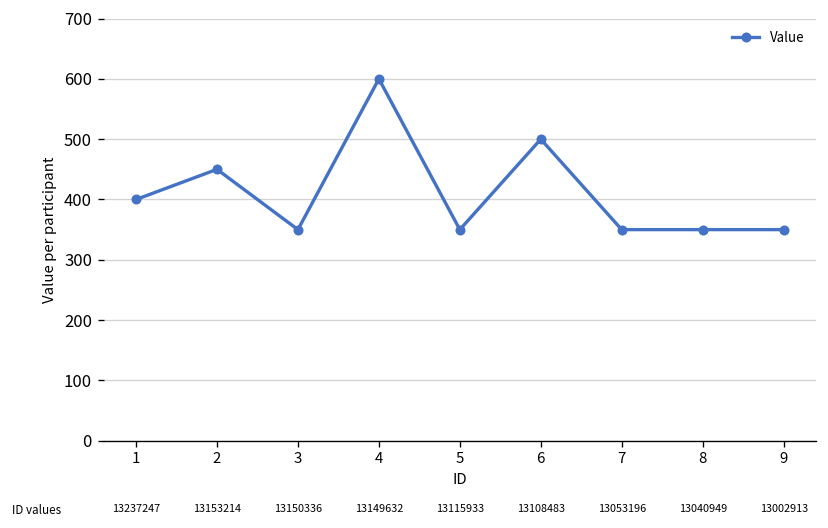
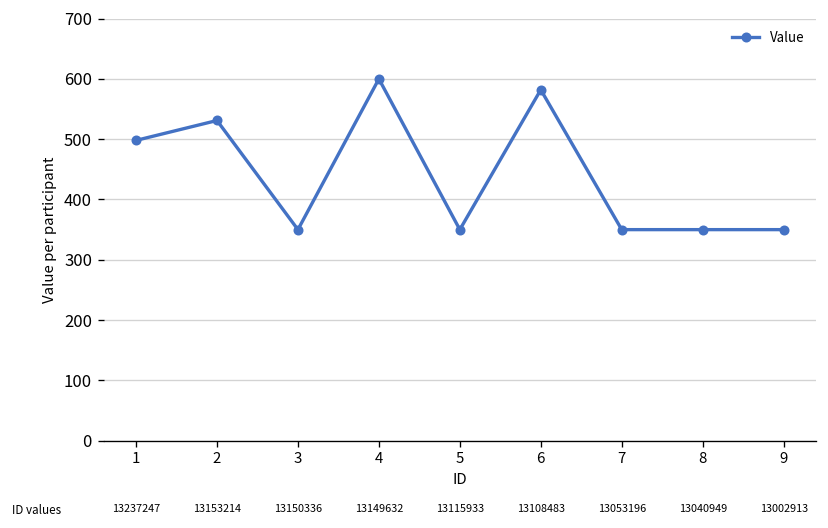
  {
-   "1": 400,
-   "2": 450,
+   "1": 500,
+   "2": 530,
    "3": 350,
    "4": 600,
    "5": 350,
-   "6": 500,
+   "6": 580,
    "7": 350,
    "8": 350,
    "9": 350
  }
